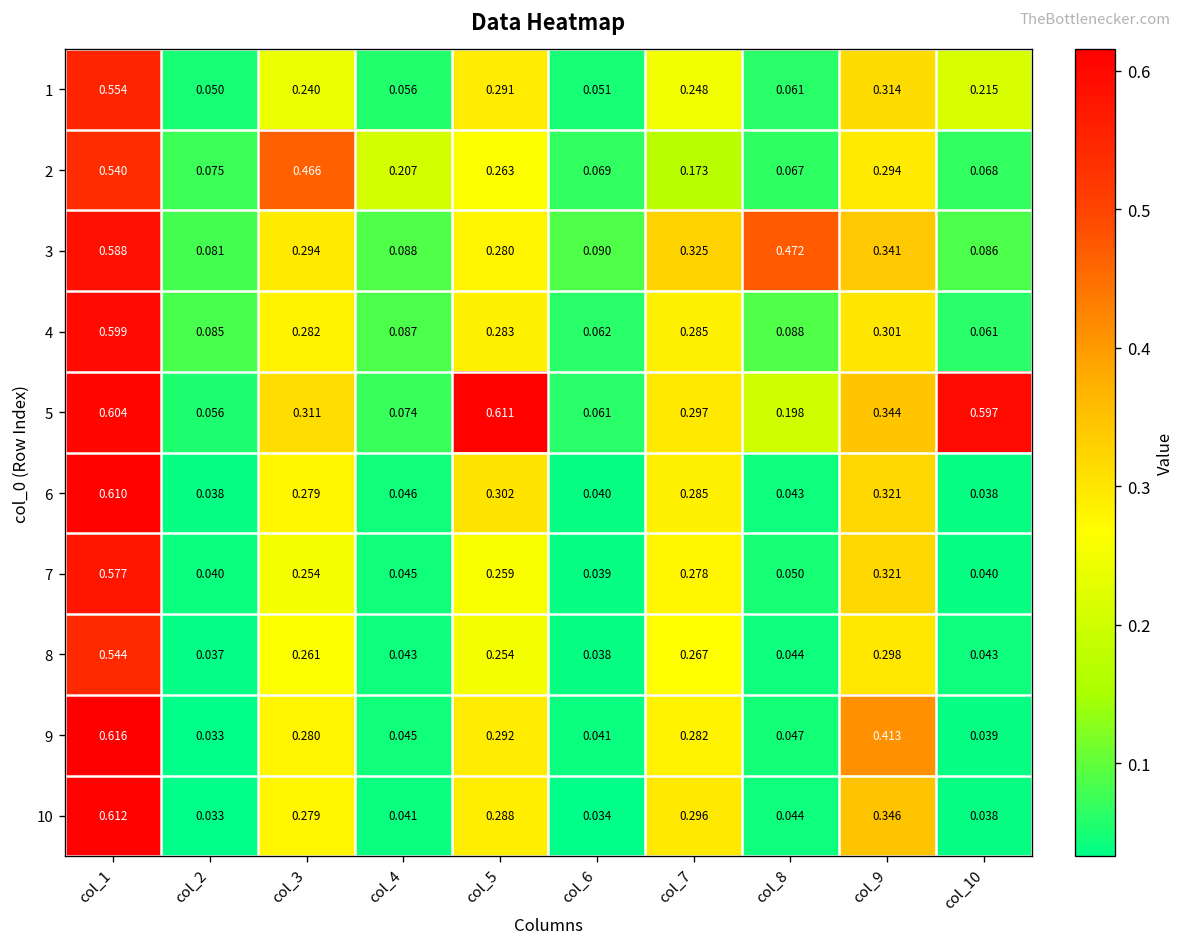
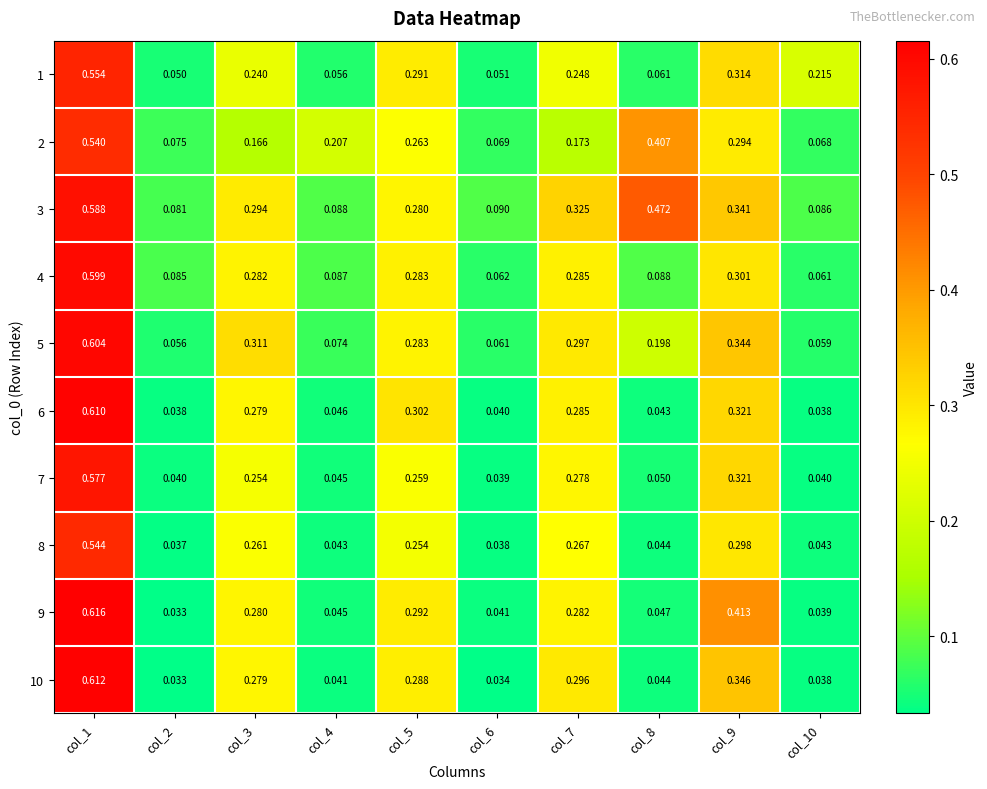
  {
    "1": {
      "col_1": 0.554,
      "col_2": 0.050,
      "col_3": 0.240,
      "col_4": 0.056,
      "col_5": 0.291,
      "col_6": 0.051,
      "col_7": 0.248,
      "col_8": 0.061,
      "col_9": 0.314,
      "col_10": 0.215
    },
    "2": {
      "col_1": 0.540,
      "col_2": 0.075,
-     "col_3": 0.466,
+     "col_3": 0.166,
      "col_4": 0.207,
      "col_5": 0.263,
      "col_6": 0.069,
      "col_7": 0.173,
-     "col_8": 0.067,
+     "col_8": 0.407,
      "col_9": 0.294,
      "col_10": 0.068
    },
    "3": {
      "col_1": 0.588,
      "col_2": 0.081,
      "col_3": 0.294,
      "col_4": 0.088,
      "col_5": 0.280,
      "col_6": 0.090,
      "col_7": 0.325,
      "col_8": 0.472,
      "col_9": 0.341,
      "col_10": 0.086
    },
    "4": {
      "col_1": 0.599,
      "col_2": 0.085,
      "col_3": 0.282,
      "col_4": 0.087,
      "col_5": 0.283,
      "col_6": 0.062,
      "col_7": 0.285,
      "col_8": 0.088,
      "col_9": 0.301,
      "col_10": 0.061
    },
    "5": {
      "col_1": 0.604,
      "col_2": 0.056,
      "col_3": 0.311,
      "col_4": 0.074,
-     "col_5": 0.611,
+     "col_5": 0.283,
      "col_6": 0.061,
      "col_7": 0.297,
      "col_8": 0.198,
      "col_9": 0.344,
-     "col_10": 0.597
+     "col_10": 0.059
    },
    "6": {
      "col_1": 0.610,
      "col_2": 0.038,
      "col_3": 0.279,
      "col_4": 0.046,
      "col_5": 0.302,
      "col_6": 0.040,
      "col_7": 0.285,
      "col_8": 0.043,
      "col_9": 0.321,
      "col_10": 0.038
    },
    "7": {
      "col_1": 0.577,
      "col_2": 0.040,
      "col_3": 0.254,
      "col_4": 0.045,
      "col_5": 0.259,
      "col_6": 0.039,
      "col_7": 0.278,
      "col_8": 0.050,
      "col_9": 0.321,
      "col_10": 0.040
    },
    "8": {
      "col_1": 0.544,
      "col_2": 0.037,
      "col_3": 0.261,
      "col_4": 0.043,
      "col_5": 0.254,
      "col_6": 0.038,
      "col_7": 0.267,
      "col_8": 0.044,
      "col_9": 0.298,
      "col_10": 0.043
    },
    "9": {
      "col_1": 0.616,
      "col_2": 0.033,
      "col_3": 0.280,
      "col_4": 0.045,
      "col_5": 0.292,
      "col_6": 0.041,
      "col_7": 0.282,
      "col_8": 0.047,
      "col_9": 0.413,
      "col_10": 0.039
    },
    "10": {
      "col_1": 0.612,
      "col_2": 0.033,
      "col_3": 0.279,
      "col_4": 0.041,
      "col_5": 0.288,
      "col_6": 0.034,
      "col_7": 0.296,
      "col_8": 0.044,
      "col_9": 0.346,
      "col_10": 0.038
    }
  }
